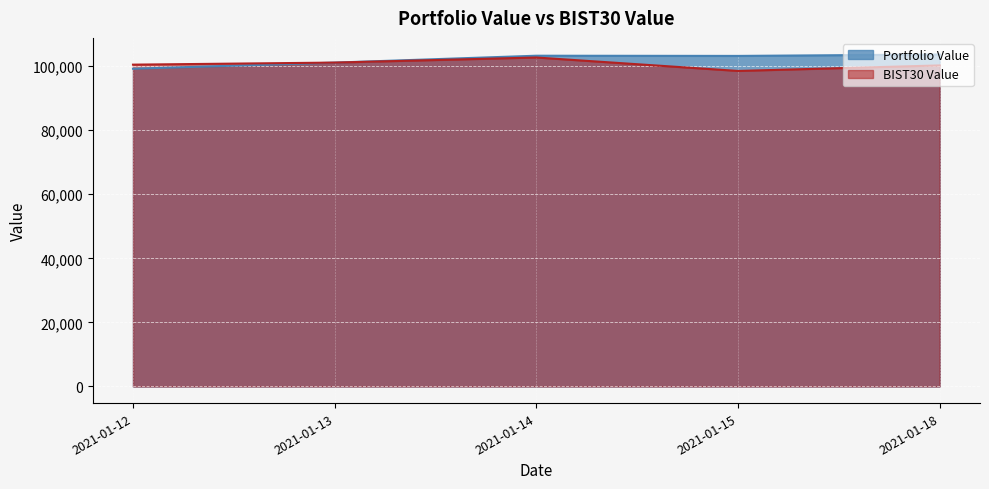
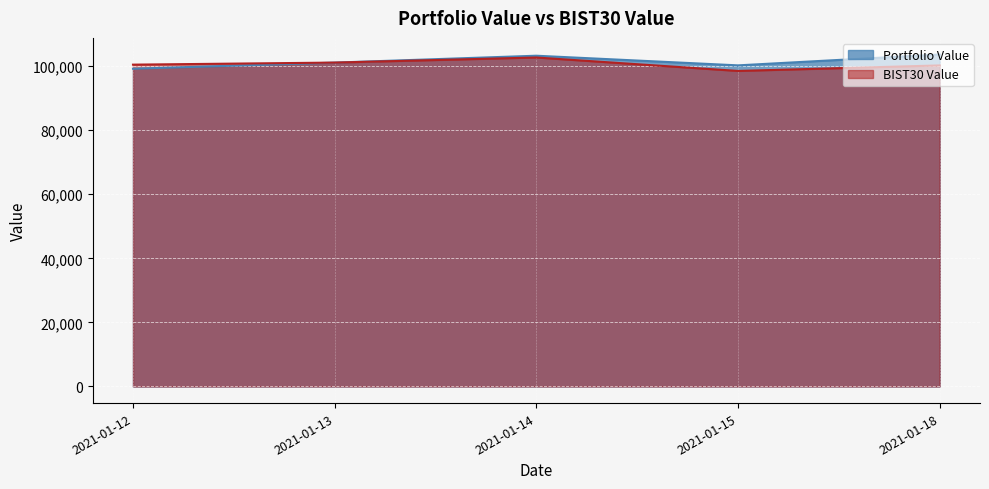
  {
    "Portfolio Value": {
      "2021-01-12": "99,000",
-     "2021-01-15": "103,000"
+     "2021-01-15": "100,000"
    },
    "BIST30 Value": {
      "2021-01-12": "100,000",
      "2021-01-15": "98,000"
    }
  }
